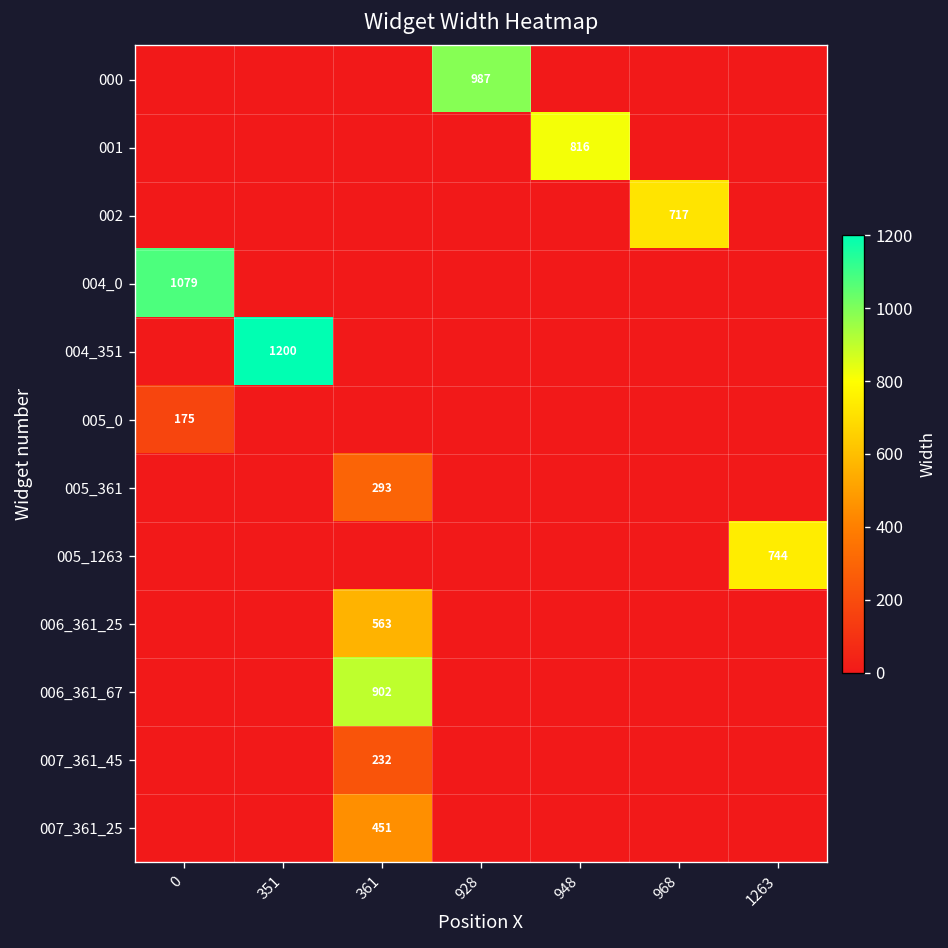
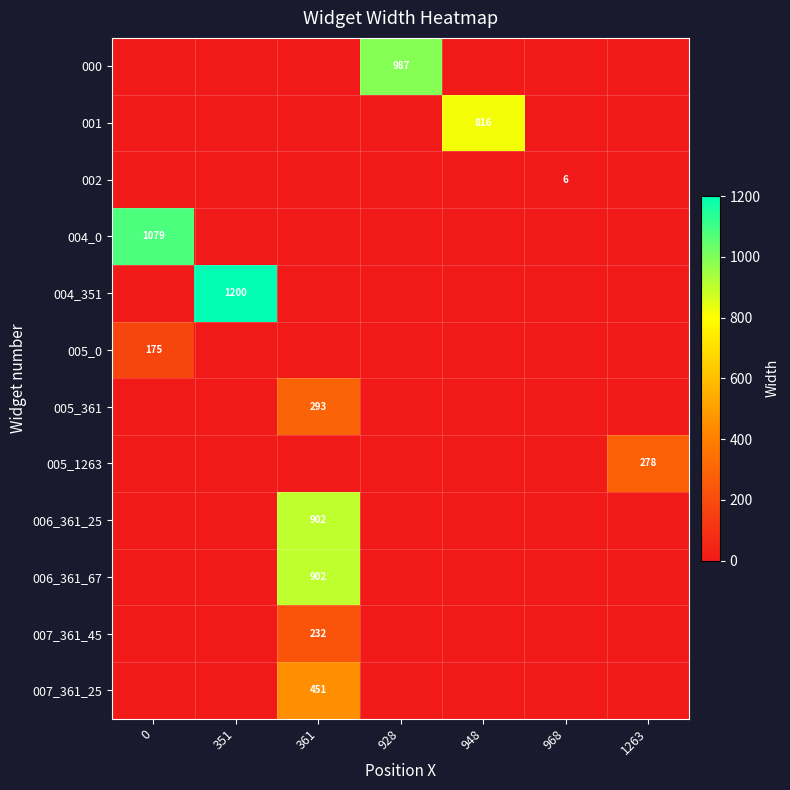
  {
    "000": {
      "928": 987
    },
    "001": {
      "948": 816
    },
    "002": {
-     "968": 717
+     "968": 6
    },
    "004_0": {
      "0": 1079
    },
    "004_351": {
      "351": 1200
    },
    "005_0": {
      "0": 175
    },
    "005_361": {
      "361": 293
    },
    "005_1263": {
-     "1263": 744
+     "1263": 278
    },
    "006_361_25": {
-     "361": 563
+     "361": 902
    },
    "006_361_67": {
      "361": 902
    },
    "007_361_45": {
      "361": 232
    },
    "007_361_25": {
      "361": 451
    }
  }
